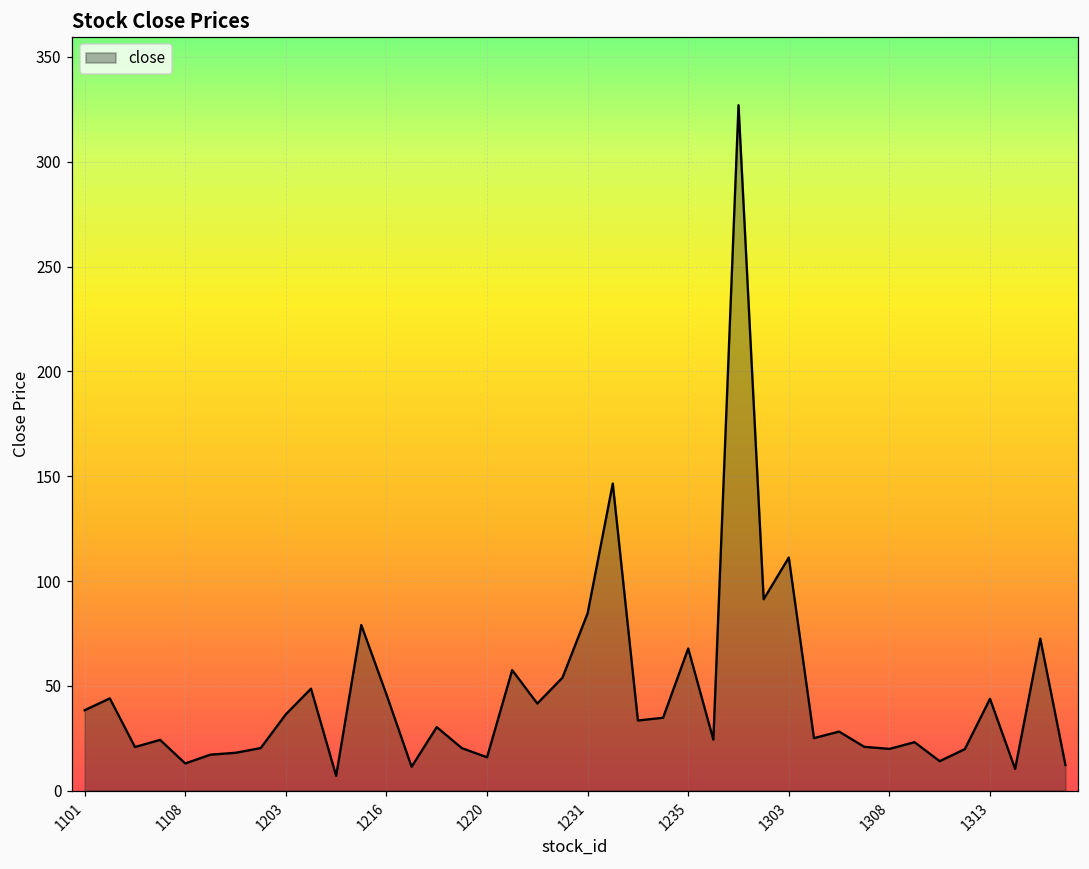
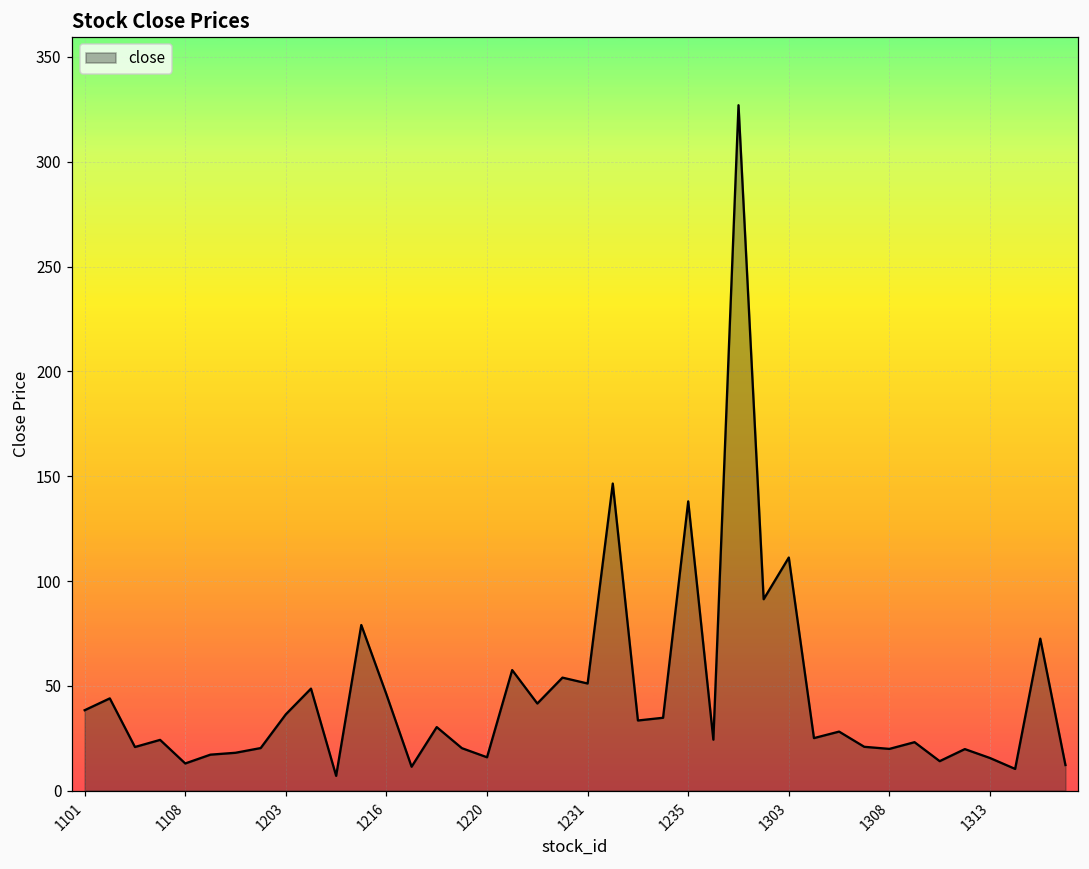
  {
    "1101": 38,
    "1108": 13,
    "1203": 36,
    "1216": 46,
    "1220": 16,
-   "1231": 85,
-   "1235": 68,
+   "1231": 51,
+   "1235": 138,
    "1303": 111,
    "1308": 20,
-   "1313": 44
+   "1313": 16
  }
